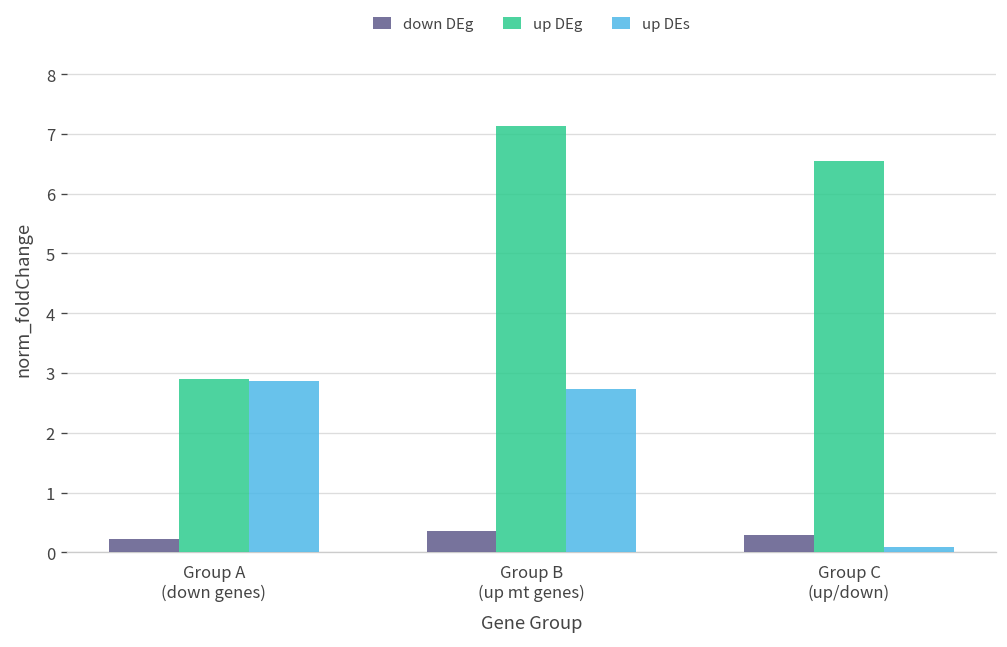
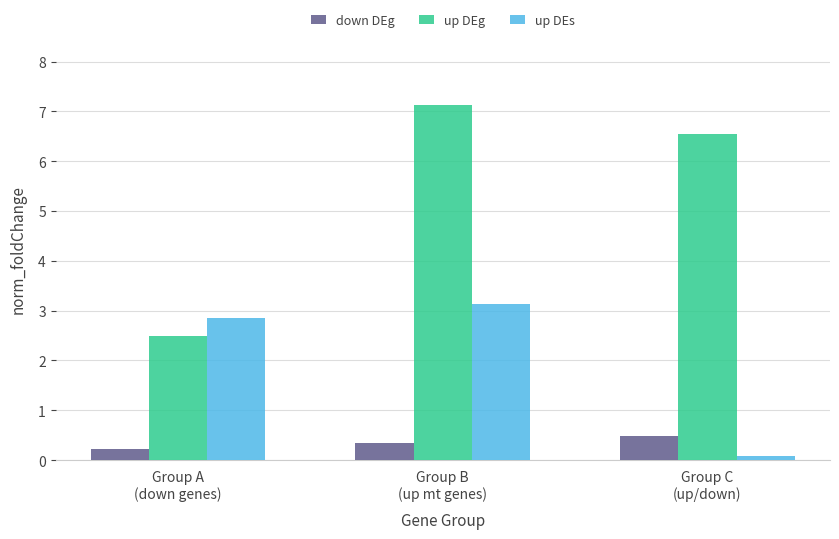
  {
    "down DEg": {
      "Group A (down genes)": 0.2,
      "Group B (up mt genes)": 0.3,
-     "Group C (up/down)": 0.3
+     "Group C (up/down)": 0.5
    },
    "up DEg": {
-     "Group A (down genes)": 2.9,
+     "Group A (down genes)": 2.5,
      "Group B (up mt genes)": 7.1,
      "Group C (up/down)": 6.5
    },
    "up DEs": {
      "Group A (down genes)": 2.9,
-     "Group B (up mt genes)": 2.7,
+     "Group B (up mt genes)": 3.1,
      "Group C (up/down)": 0.1
    }
  }
